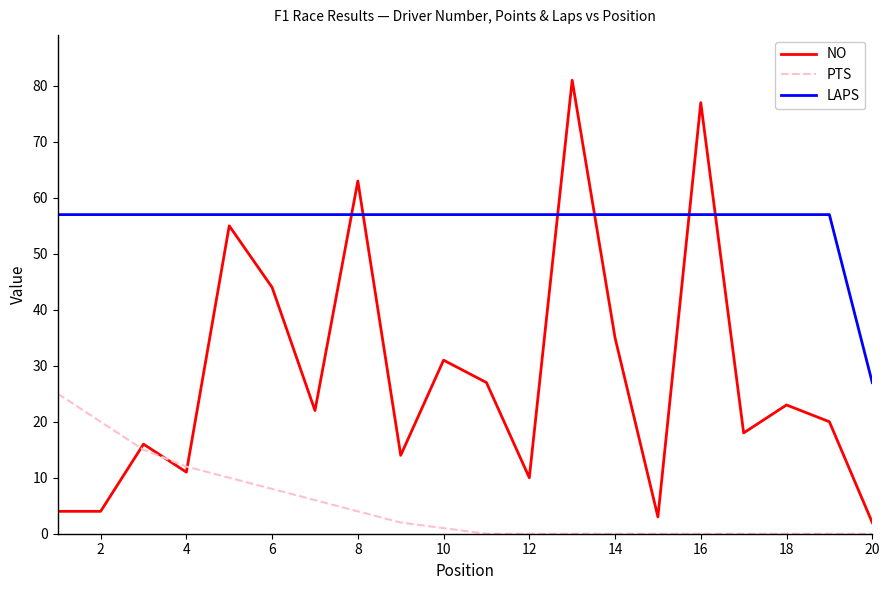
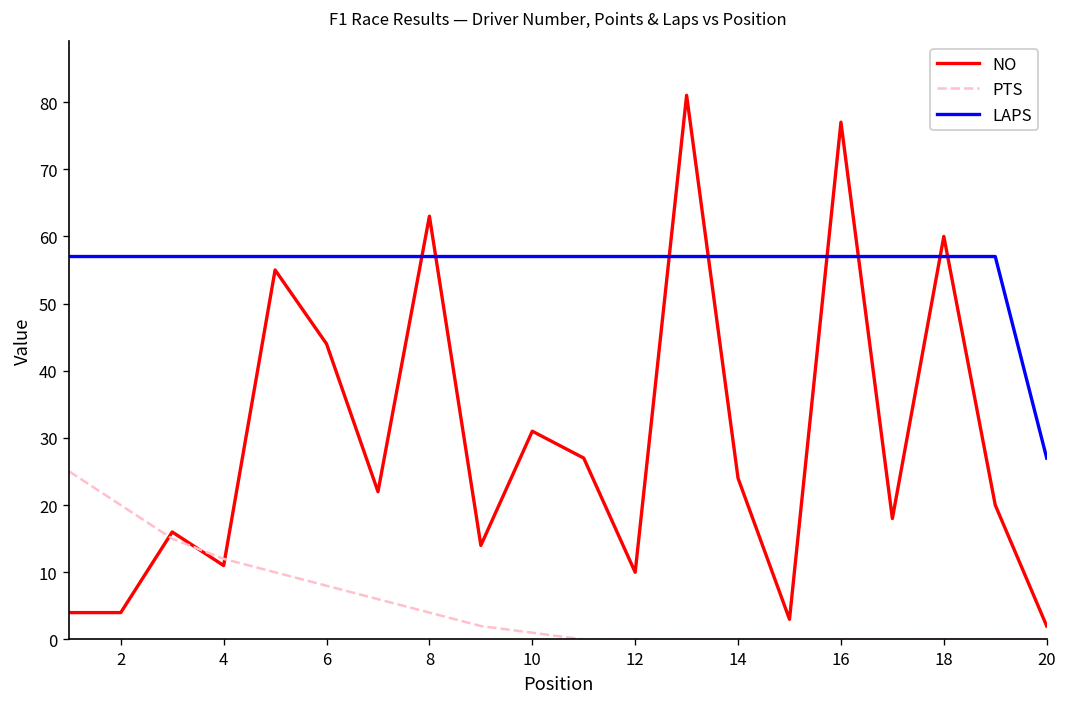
  {
    "NO": {
      "2": 4,
      "4": 11,
      "6": 44,
      "8": 63,
      "10": 31,
      "12": 10,
-     "14": 35,
+     "14": 24,
      "16": 77,
-     "18": 23,
+     "18": 60,
      "20": 2
    },
    "PTS": {
      "2": 20,
      "4": 12,
      "6": 8,
      "8": 4,
      "10": 1,
      "12": 0,
      "14": 0,
      "16": 0,
      "18": 0,
      "20": 0
    },
    "LAPS": {
      "2": 57,
      "4": 57,
      "6": 57,
      "8": 57,
      "10": 57,
      "12": 57,
      "14": 57,
      "16": 57,
      "18": 57,
      "20": 27
    }
  }
